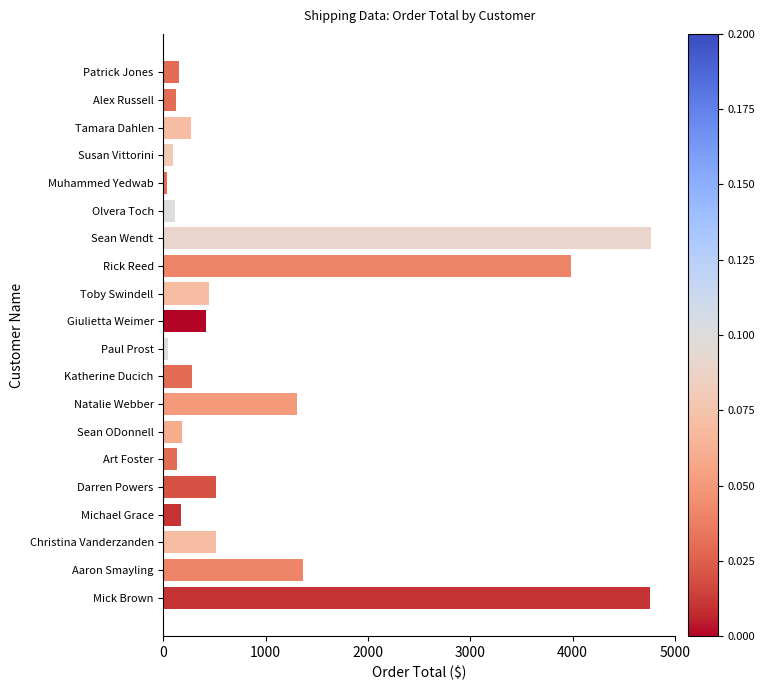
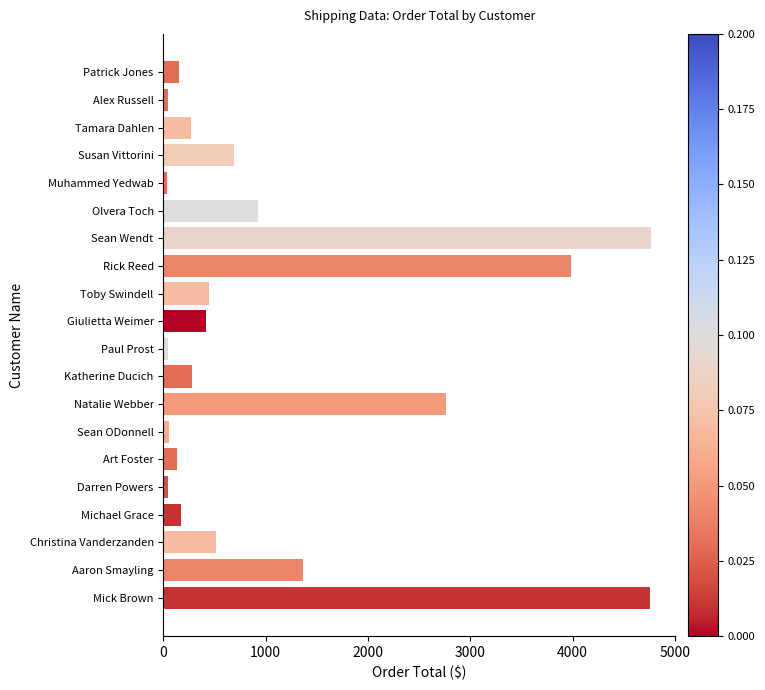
  {
    "Patrick Jones": 160,
-   "Alex Russell": 120,
+   "Alex Russell": 40,
    "Tamara Dahlen": 270,
-   "Susan Vittorini": 100,
+   "Susan Vittorini": 690,
    "Muhammed Yedwab": 40,
-   "Olvera Toch": 110,
+   "Olvera Toch": 920,
    "Sean Wendt": 4760,
    "Rick Reed": 3990,
    "Toby Swindell": 450,
    "Giulietta Weimer": 420,
    "Paul Prost": 50,
    "Katherine Ducich": 280,
-   "Natalie Webber": 1300,
-   "Sean ODonnell": 180,
+   "Natalie Webber": 2760,
+   "Sean ODonnell": 50,
    "Art Foster": 130,
-   "Darren Powers": 520,
+   "Darren Powers": 40,
    "Michael Grace": 170,
    "Christina Vanderzanden": 520,
    "Aaron Smayling": 1360,
    "Mick Brown": 4760
  }
